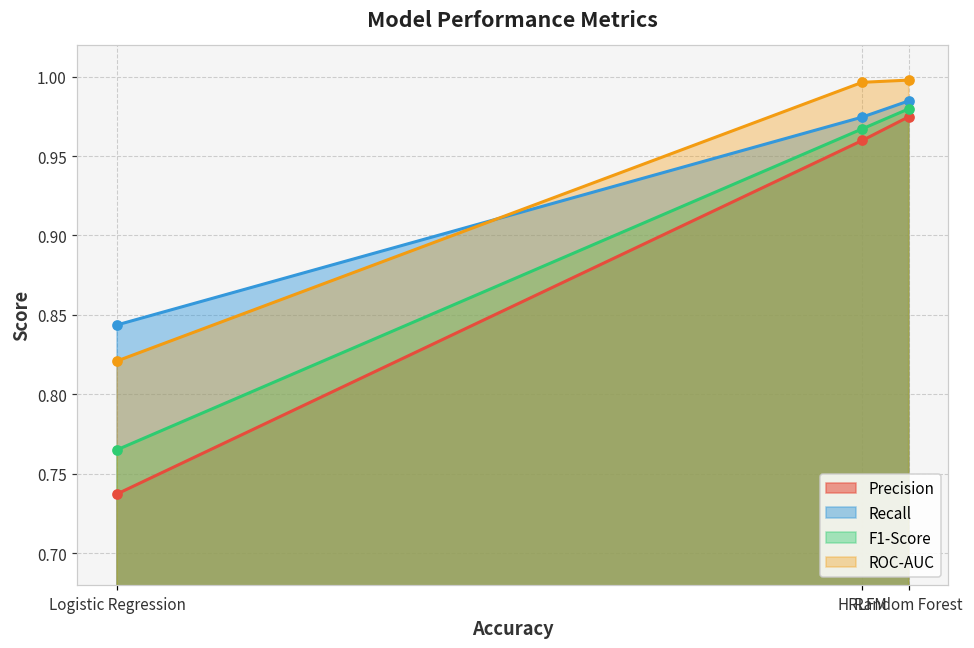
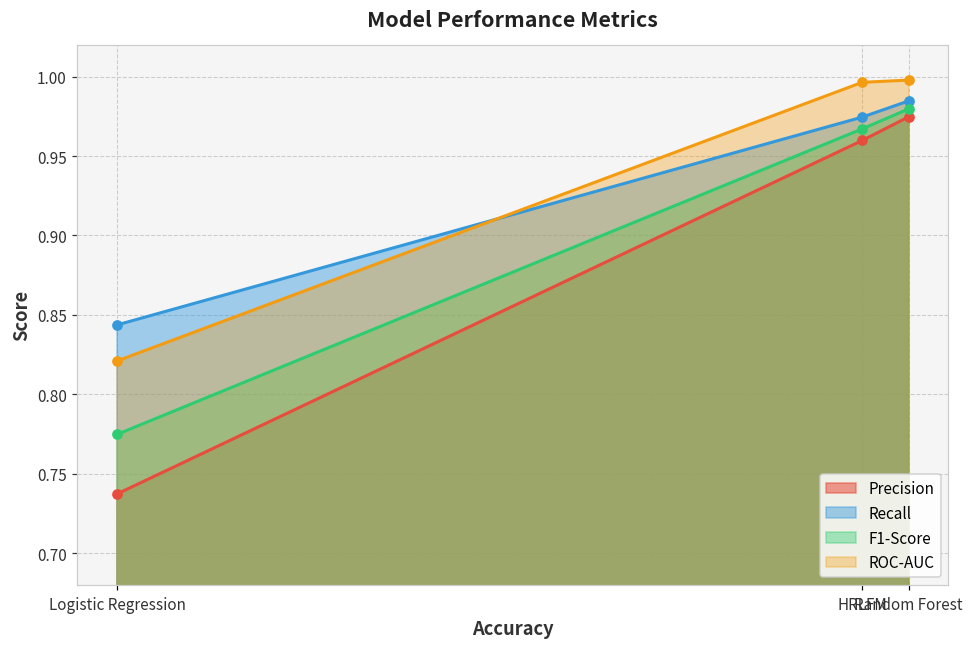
  {
    "Precision": {
      "Logistic Regression": 0.737
    },
    "Recall": {
      "Logistic Regression": 0.844
    },
    "F1-Score": {
-     "Logistic Regression": 0.765
+     "Logistic Regression": 0.775
    },
    "ROC-AUC": {
      "Logistic Regression": 0.821
    }
  }
